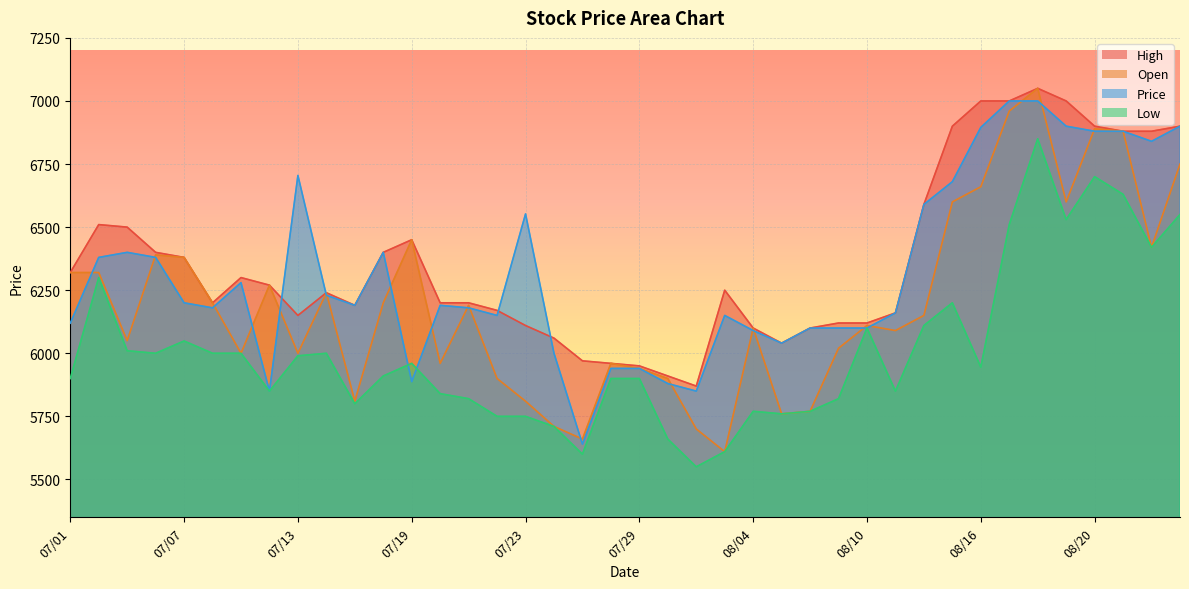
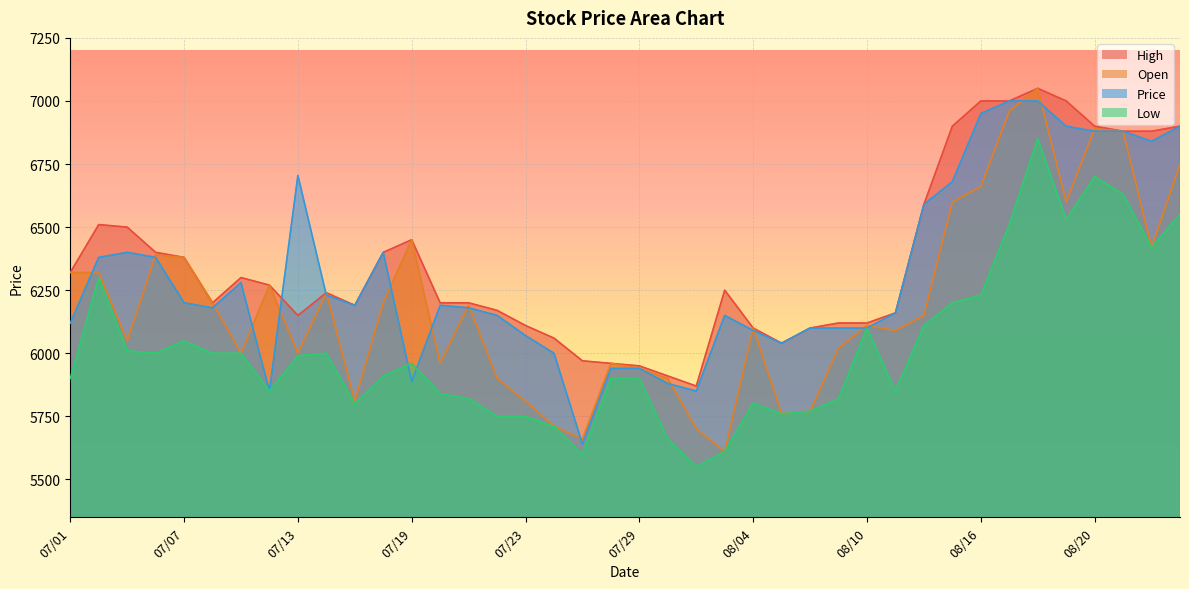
  {
    "Price": {
      "07/01": 6120,
      "07/07": 6200,
      "07/13": 6700,
      "07/19": 5890,
-     "07/23": 6550,
+     "07/23": 6070,
      "08/04": 6090,
-     "08/16": 6900
+     "08/16": 6950
    },
    "Low": {
      "07/01": 5900,
      "07/07": 6050,
      "07/19": 5960,
      "07/23": 5750,
      "07/29": 5900,
-     "08/04": 5770,
-     "08/16": 5950,
+     "08/04": 5800,
+     "08/16": 6230,
      "08/20": 6700
    }
  }
